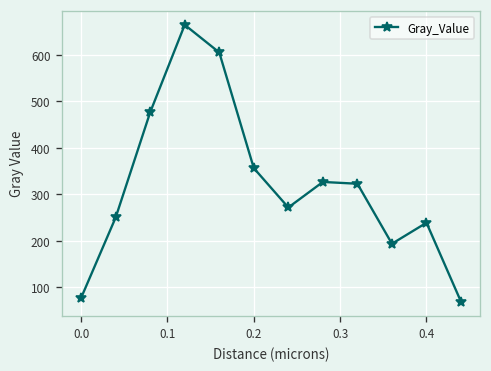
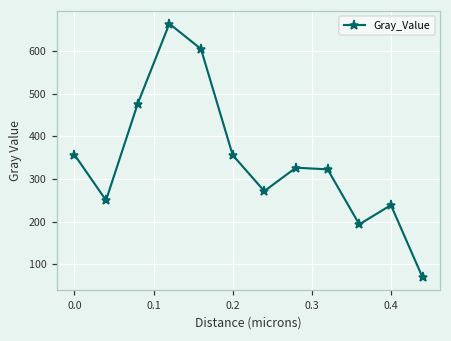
  {
-   "0.0": 80,
+   "0.0": 360,
    "0.2": 360,
    "0.4": 240
  }
